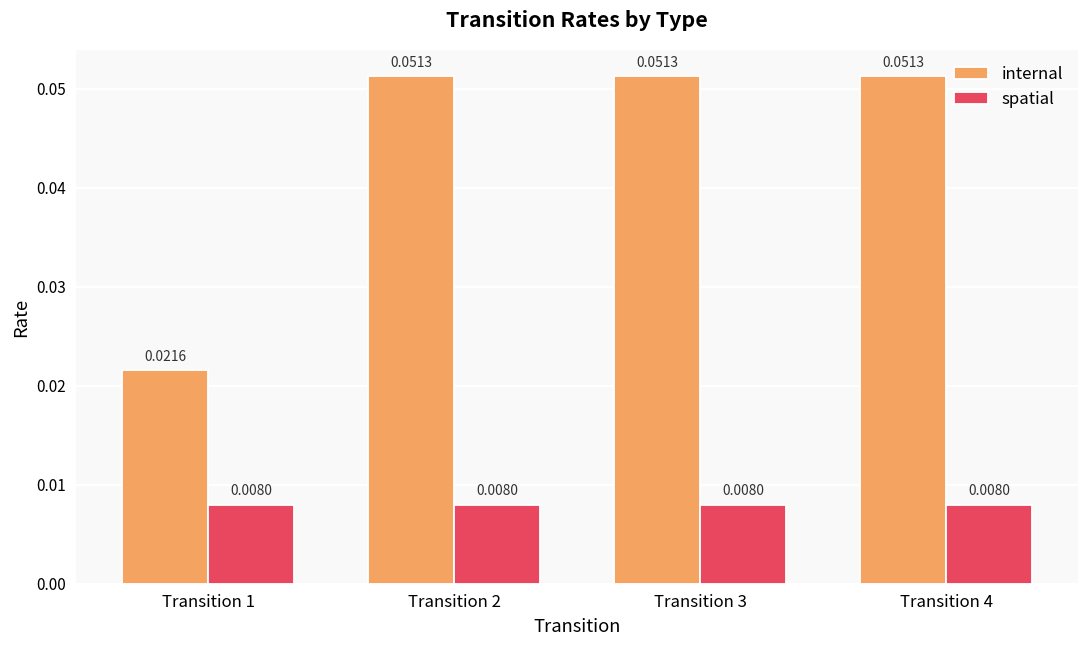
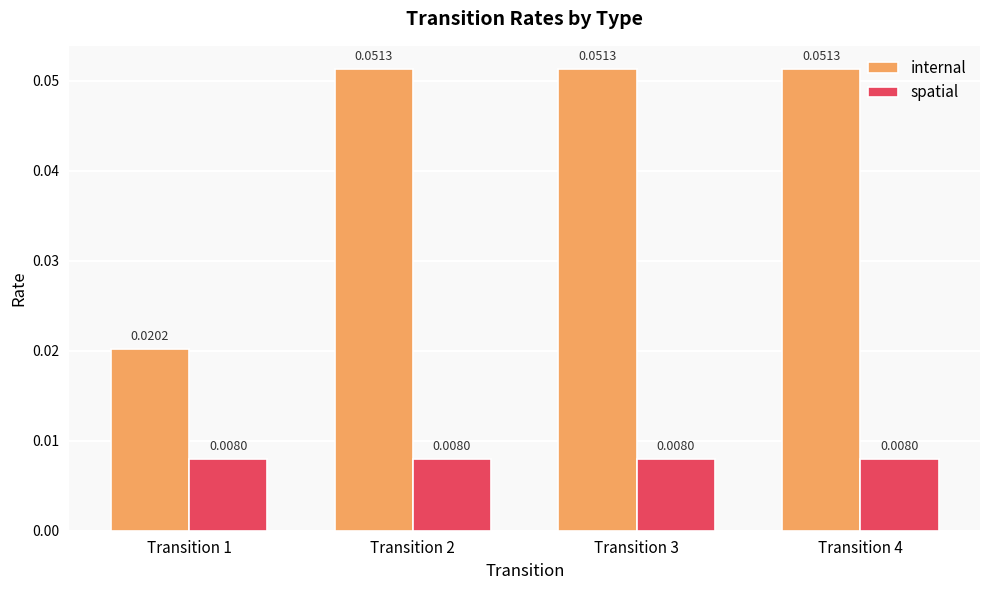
  {
    "internal": {
-     "Transition 1": 0.0216,
+     "Transition 1": 0.0202,
      "Transition 2": 0.0513,
      "Transition 3": 0.0513,
      "Transition 4": 0.0513
    },
    "spatial": {
      "Transition 1": 0.0080,
      "Transition 2": 0.0080,
      "Transition 3": 0.0080,
      "Transition 4": 0.0080
    }
  }
